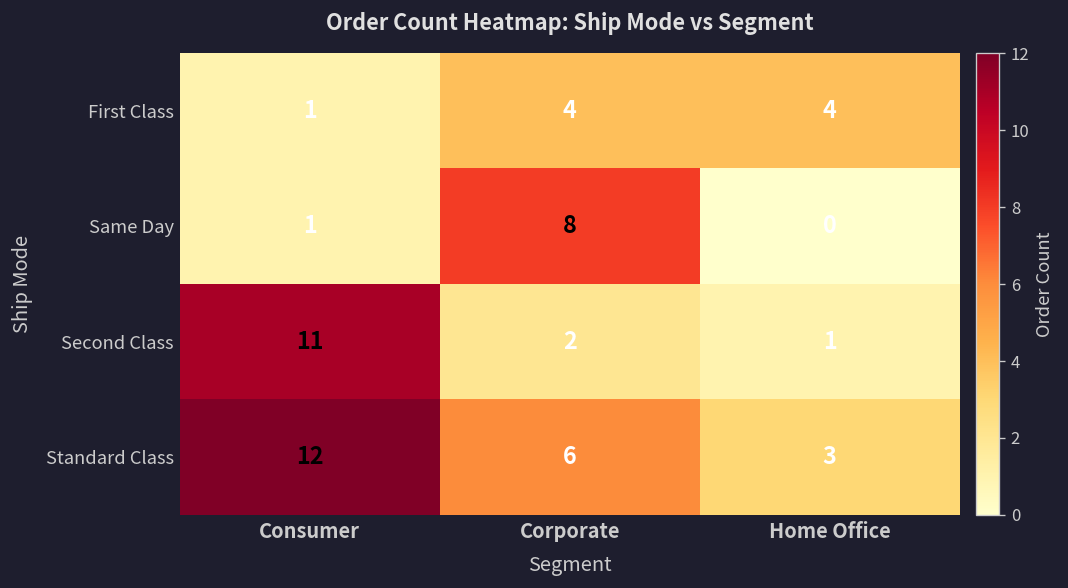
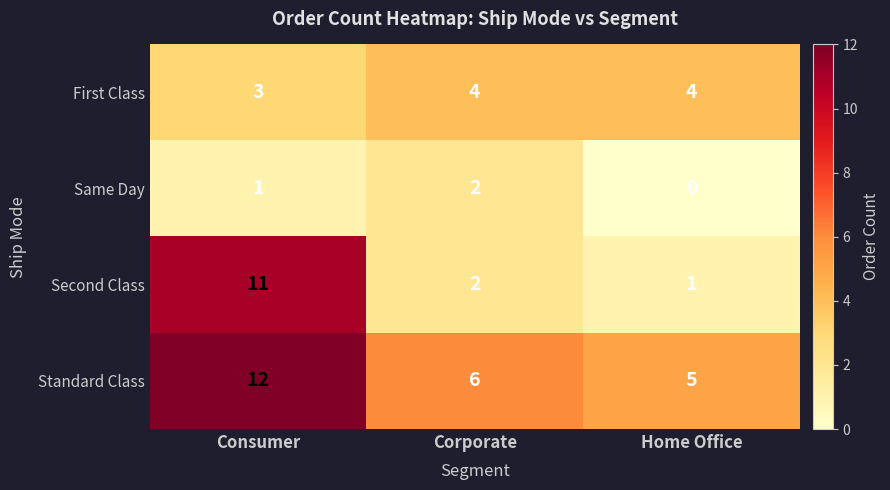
  {
    "First Class": {
-     "Consumer": 1,
+     "Consumer": 3,
      "Corporate": 4,
      "Home Office": 4
    },
    "Same Day": {
      "Consumer": 1,
-     "Corporate": 8,
+     "Corporate": 2,
      "Home Office": 0
    },
    "Second Class": {
      "Consumer": 11,
      "Corporate": 2,
      "Home Office": 1
    },
    "Standard Class": {
      "Consumer": 12,
      "Corporate": 6,
-     "Home Office": 3
+     "Home Office": 5
    }
  }
